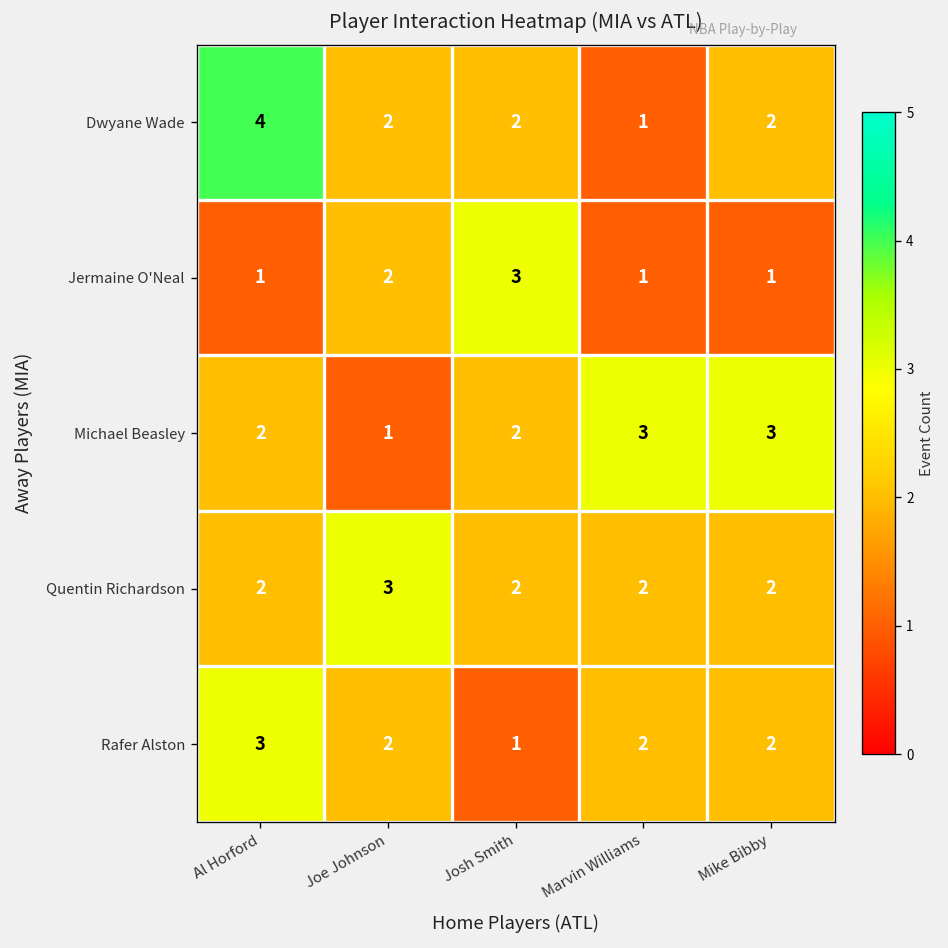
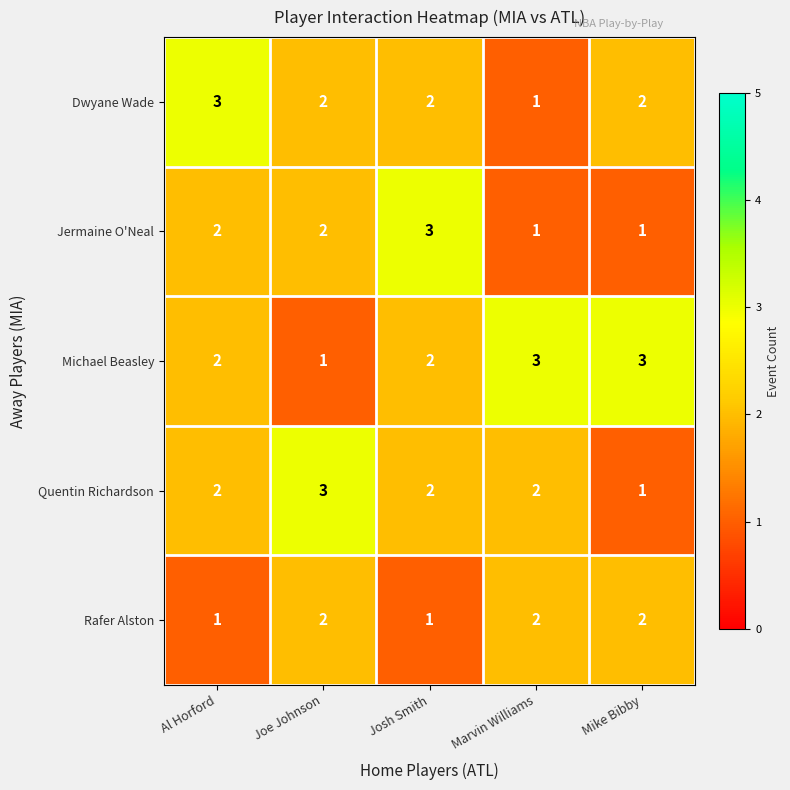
  {
    "Dwyane Wade": {
-     "Al Horford": 4,
+     "Al Horford": 3,
      "Joe Johnson": 2,
      "Josh Smith": 2,
      "Marvin Williams": 1,
      "Mike Bibby": 2
    },
    "Jermaine O'Neal": {
-     "Al Horford": 1,
+     "Al Horford": 2,
      "Joe Johnson": 2,
      "Josh Smith": 3,
      "Marvin Williams": 1,
      "Mike Bibby": 1
    },
    "Michael Beasley": {
      "Al Horford": 2,
      "Joe Johnson": 1,
      "Josh Smith": 2,
      "Marvin Williams": 3,
      "Mike Bibby": 3
    },
    "Quentin Richardson": {
      "Al Horford": 2,
      "Joe Johnson": 3,
      "Josh Smith": 2,
      "Marvin Williams": 2,
-     "Mike Bibby": 2
+     "Mike Bibby": 1
    },
    "Rafer Alston": {
-     "Al Horford": 3,
+     "Al Horford": 1,
      "Joe Johnson": 2,
      "Josh Smith": 1,
      "Marvin Williams": 2,
      "Mike Bibby": 2
    }
  }
